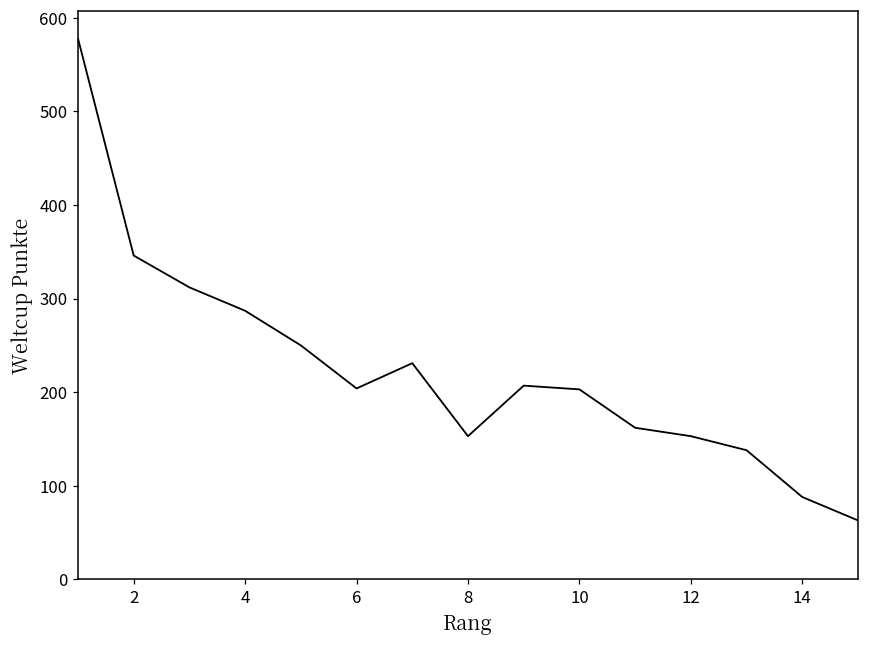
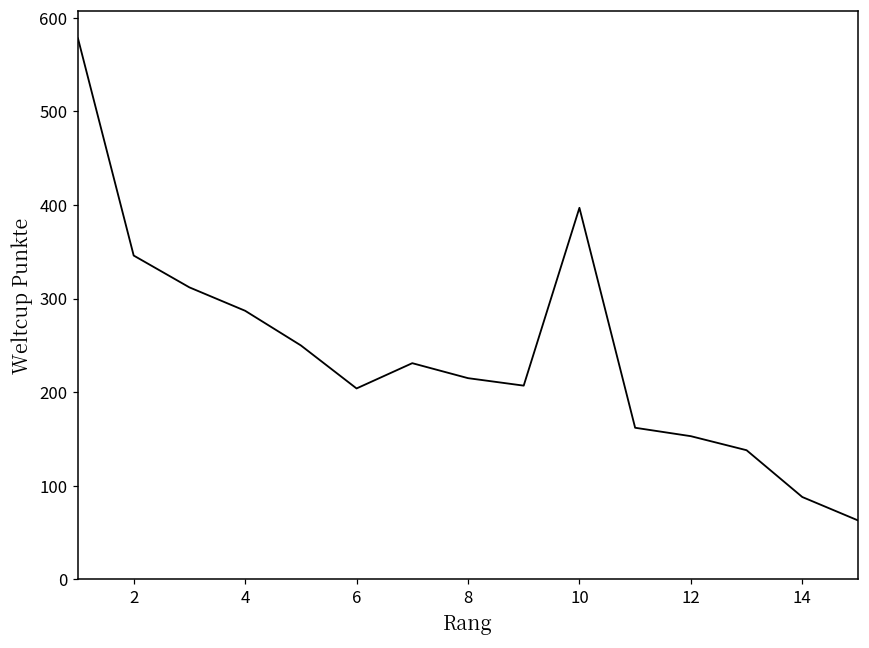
  {
    "2": 350,
    "4": 290,
    "6": 200,
-   "8": 150,
-   "10": 200,
+   "8": 220,
+   "10": 400,
    "12": 150,
    "14": 90
  }
